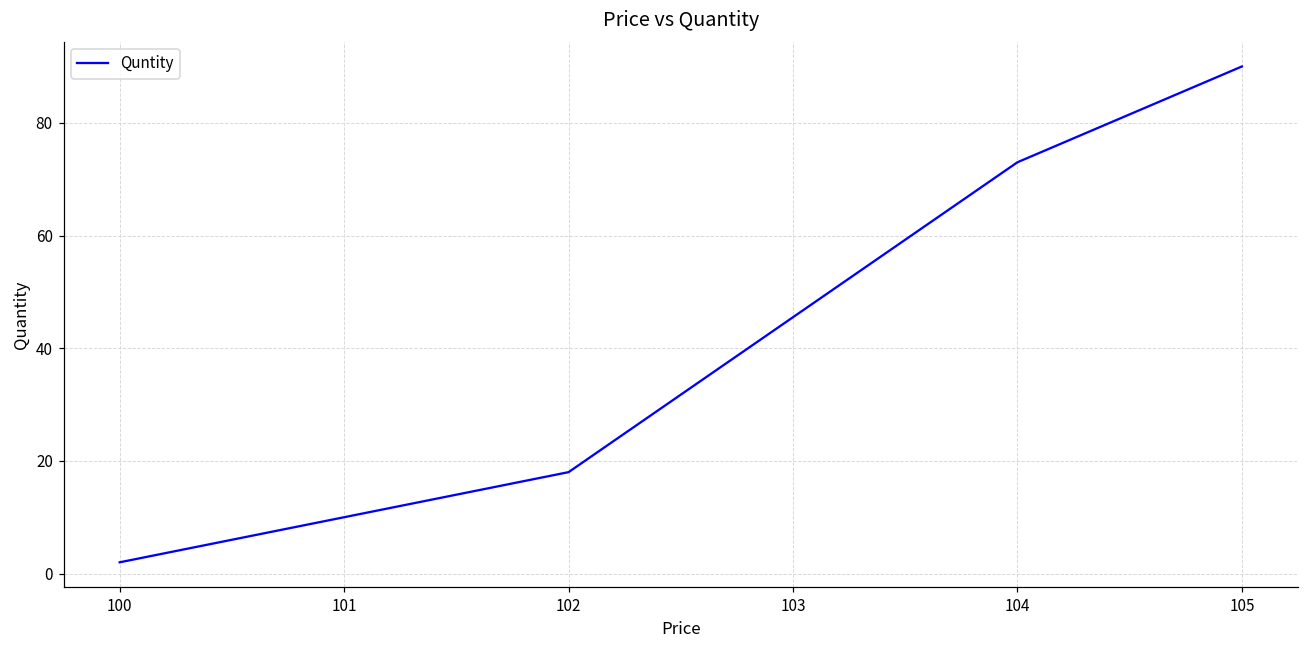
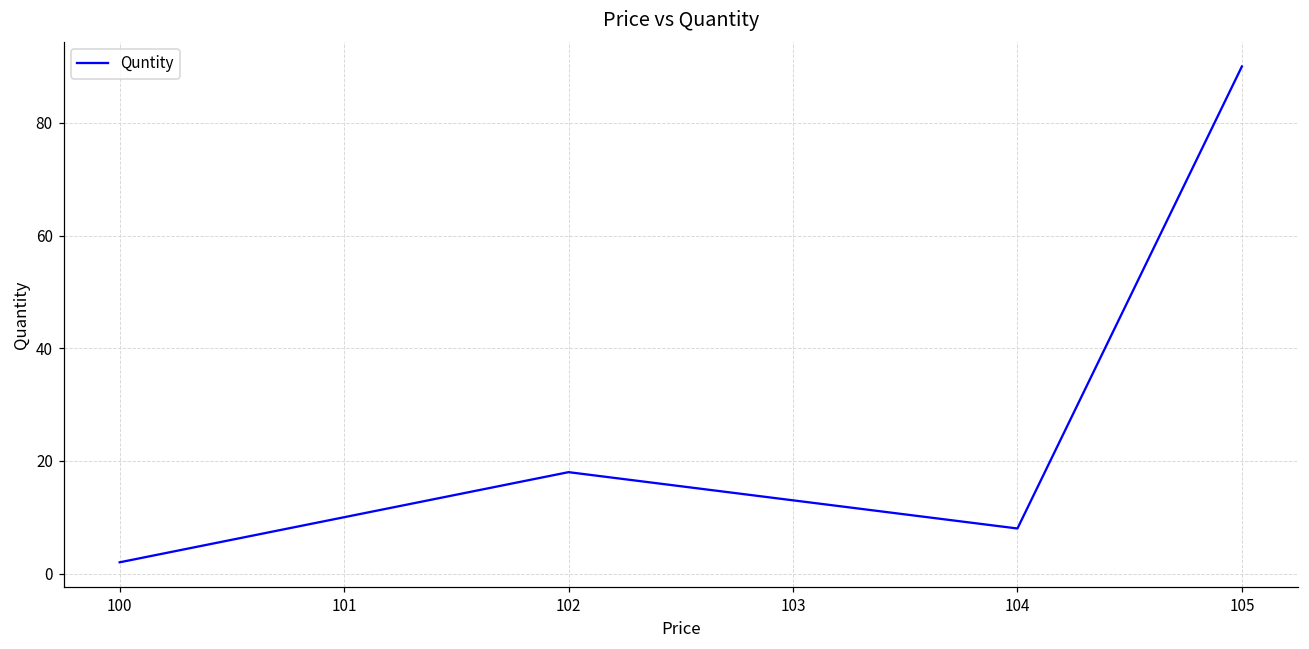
  {
    "100": 2,
    "102": 18,
-   "104": 73,
+   "104": 8,
    "105": 90
  }
